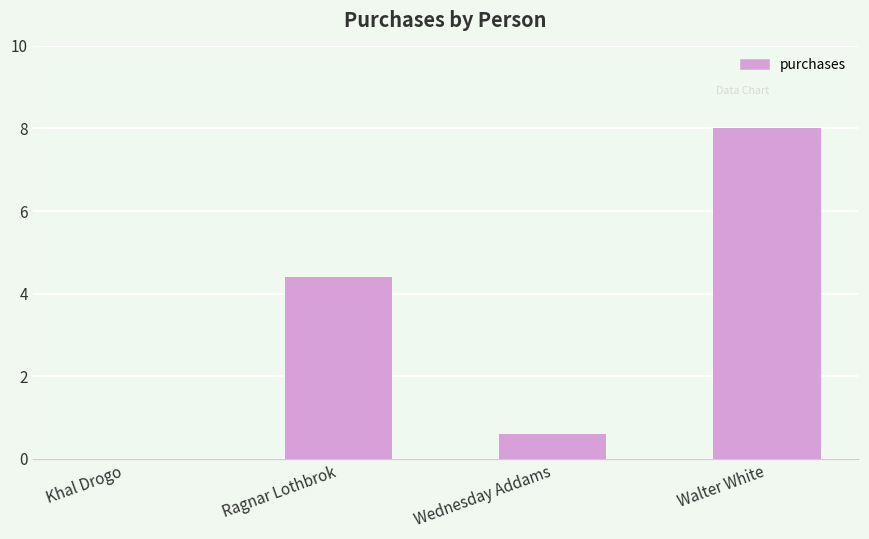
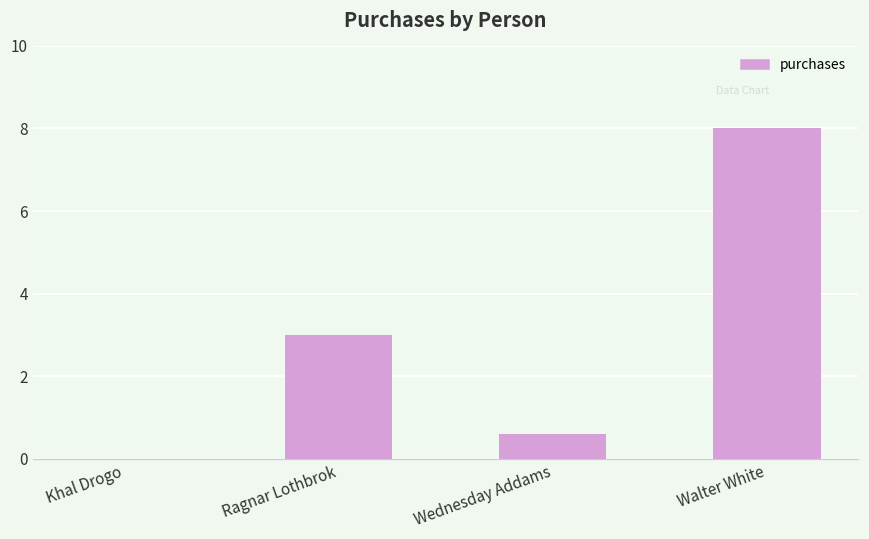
  {
    "Khal Drogo": 0.0,
-   "Ragnar Lothbrok": 4.4,
+   "Ragnar Lothbrok": 3.0,
    "Wednesday Addams": 0.6,
    "Walter White": 8.0
  }
